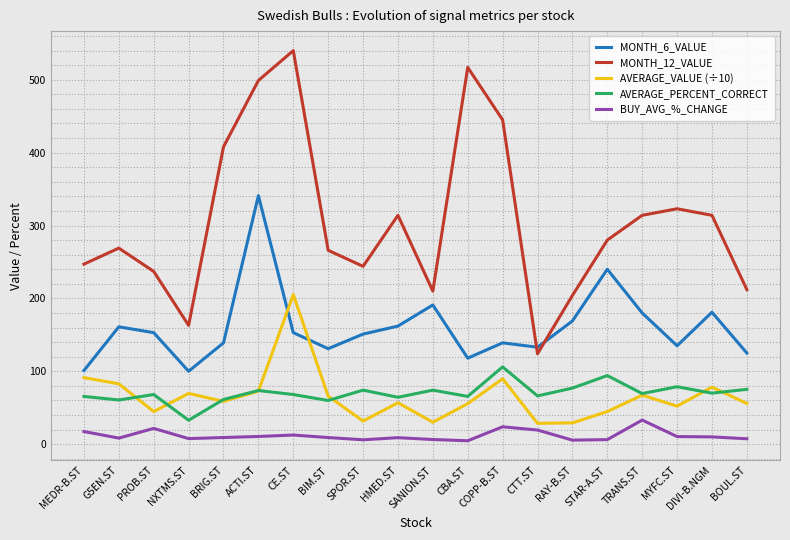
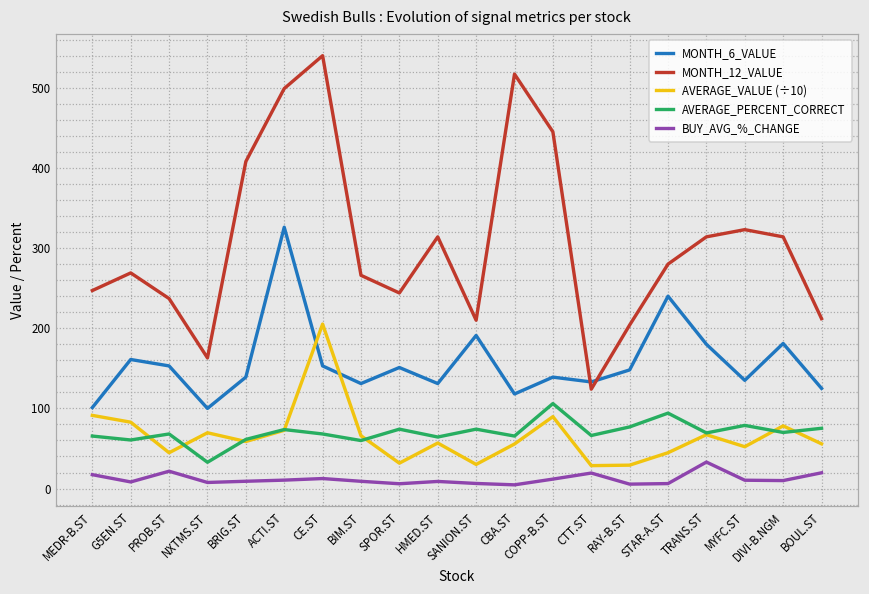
  {
    "MONTH_6_VALUE": {
      "MEDR-B.ST": 100,
      "G5EN.ST": 160,
      "PROB.ST": 150,
      "NXTMS.ST": 100,
      "BRIG.ST": 140,
-     "ACTI.ST": 340,
+     "ACTI.ST": 330,
      "CE.ST": 150,
      "BIM.ST": 130,
      "SPOR.ST": 150,
-     "HMED.ST": 160,
+     "HMED.ST": 130,
      "SANION.ST": 190,
      "CBA.ST": 120,
      "COPP-B.ST": 140,
      "CTT.ST": 130,
-     "RAY-B.ST": 170,
+     "RAY-B.ST": 150,
      "STAR-A.ST": 240,
      "TRANS.ST": 180,
      "MYFC.ST": 140,
      "DIVI-B.NGM": 180,
      "BOUL.ST": 130
    },
    "MONTH_12_VALUE": {
      "MEDR-B.ST": 250,
      "G5EN.ST": 270,
      "PROB.ST": 240,
      "NXTMS.ST": 160,
      "BRIG.ST": 410,
      "ACTI.ST": 500,
      "CE.ST": 540,
      "BIM.ST": 270,
      "SPOR.ST": 240,
      "HMED.ST": 310,
      "SANION.ST": 210,
      "CBA.ST": 520,
      "COPP-B.ST": 450,
      "CTT.ST": 120,
      "RAY-B.ST": 200,
      "STAR-A.ST": 280,
      "TRANS.ST": 310,
      "MYFC.ST": 320,
      "DIVI-B.NGM": 310,
      "BOUL.ST": 210
    },
    "AVERAGE_VALUE (÷10)": {
      "MEDR-B.ST": 90,
      "G5EN.ST": 80,
      "PROB.ST": 40,
      "NXTMS.ST": 70,
      "CE.ST": 210,
      "BIM.ST": 70,
      "SPOR.ST": 30,
      "HMED.ST": 60,
      "SANION.ST": 30,
      "CBA.ST": 60,
      "COPP-B.ST": 90,
      "CTT.ST": 30,
      "RAY-B.ST": 30,
      "STAR-A.ST": 40,
      "MYFC.ST": 50,
      "DIVI-B.NGM": 80,
      "BOUL.ST": 60
    },
    "AVERAGE_PERCENT_CORRECT": {
      "MEDR-B.ST": 70,
      "G5EN.ST": 60,
      "PROB.ST": 70,
      "NXTMS.ST": 30,
      "CE.ST": 70,
      "BIM.ST": 60,
      "SPOR.ST": 70,
      "HMED.ST": 60,
      "SANION.ST": 70,
      "CBA.ST": 70,
      "COPP-B.ST": 110,
      "CTT.ST": 70,
      "RAY-B.ST": 80,
      "STAR-A.ST": 90,
      "MYFC.ST": 80,
      "DIVI-B.NGM": 70,
      "BOUL.ST": 80
    },
    "BUY_AVG_%_CHANGE": {
      "MEDR-B.ST": 20,
      "G5EN.ST": 10,
      "PROB.ST": 20,
      "NXTMS.ST": 10,
      "BRIG.ST": 10,
      "ACTI.ST": 10,
      "CE.ST": 10,
      "BIM.ST": 10,
      "SPOR.ST": 10,
      "HMED.ST": 10,
      "SANION.ST": 10,
      "CBA.ST": 0,
-     "COPP-B.ST": 20,
+     "COPP-B.ST": 10,
      "CTT.ST": 20,
      "RAY-B.ST": 10,
      "STAR-A.ST": 10,
      "TRANS.ST": 30,
      "MYFC.ST": 10,
      "DIVI-B.NGM": 10,
-     "BOUL.ST": 10
+     "BOUL.ST": 20
    }
  }
